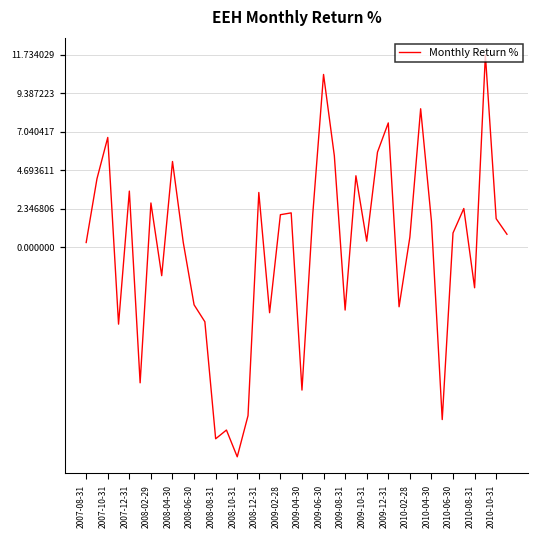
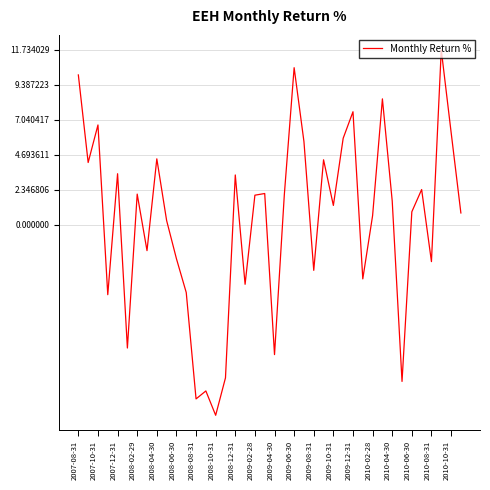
  {
-   "2007-08-31": 0.3,
+   "2007-08-31": 10.1,
    "2007-10-31": 6.7,
    "2007-12-31": 3.4,
-   "2008-02-29": 2.7,
-   "2008-04-30": 5.2,
-   "2008-06-30": -3.5,
+   "2008-02-29": 2.1,
+   "2008-04-30": 4.4,
+   "2008-06-30": -2.3,
    "2008-08-31": -11.7,
    "2008-10-31": -12.8,
    "2008-12-31": 3.3,
    "2009-02-28": 2.0,
    "2009-04-30": -8.7,
    "2009-06-30": 10.5,
-   "2009-08-31": -3.8,
-   "2009-10-31": 0.4,
+   "2009-08-31": -3.0,
+   "2009-10-31": 1.3,
    "2009-12-31": 7.6,
    "2010-02-28": 0.6,
    "2010-04-30": 1.6,
    "2010-06-30": 0.9,
    "2010-08-31": -2.5,
-   "2010-10-31": 1.8
+   "2010-10-31": 6.2
  }
